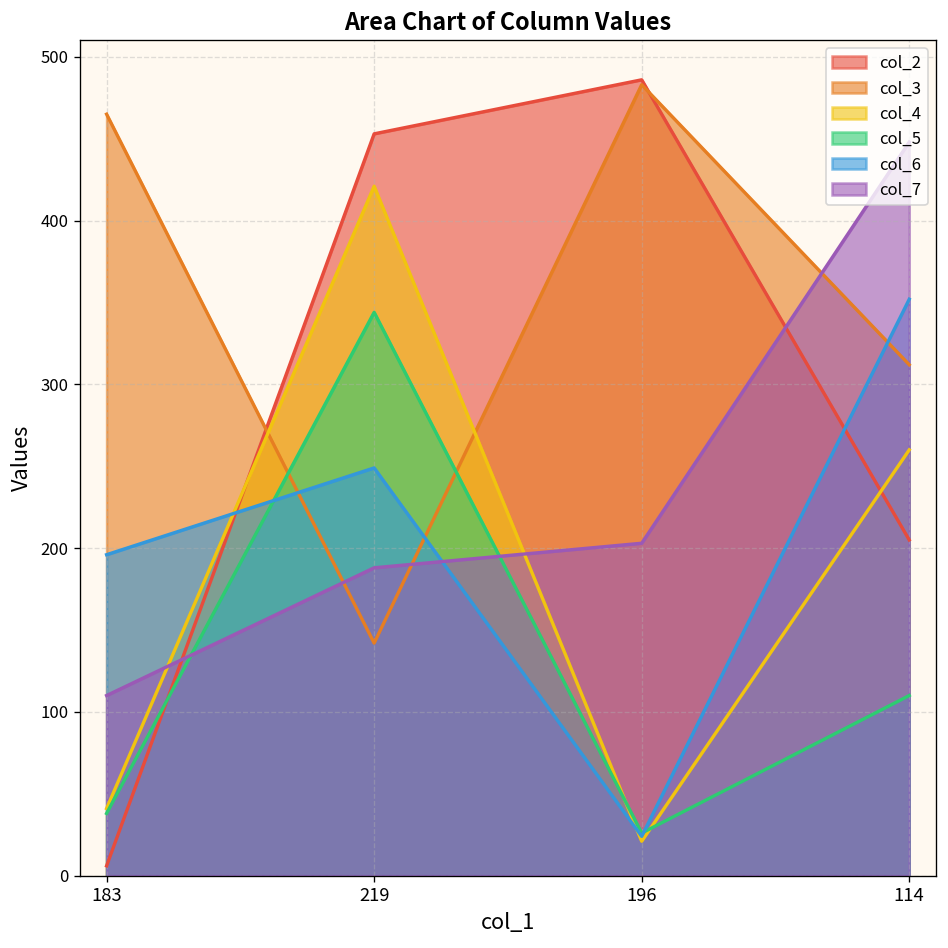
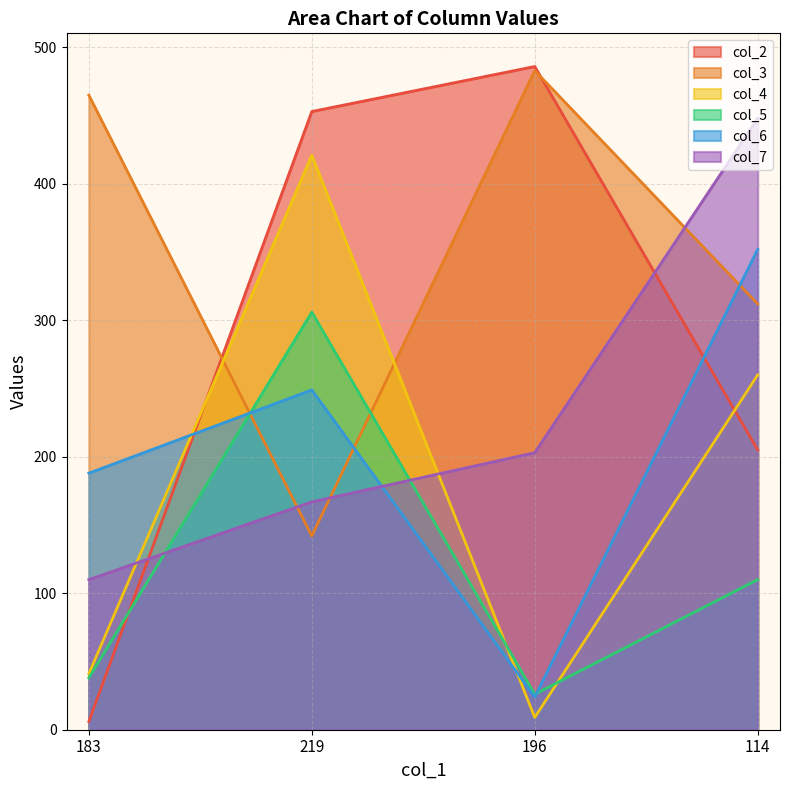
  {
    "col_4": {
      "183": 41,
      "219": 421,
-     "196": 21,
+     "196": 9,
      "114": 260
    },
    "col_5": {
      "183": 38,
-     "219": 344,
+     "219": 306,
      "196": 26,
      "114": 110
    },
    "col_6": {
-     "183": 196,
+     "183": 188,
      "219": 249,
      "196": 24,
      "114": 352
    },
    "col_7": {
      "183": 110,
-     "219": 188,
+     "219": 167,
      "196": 203
    }
  }
